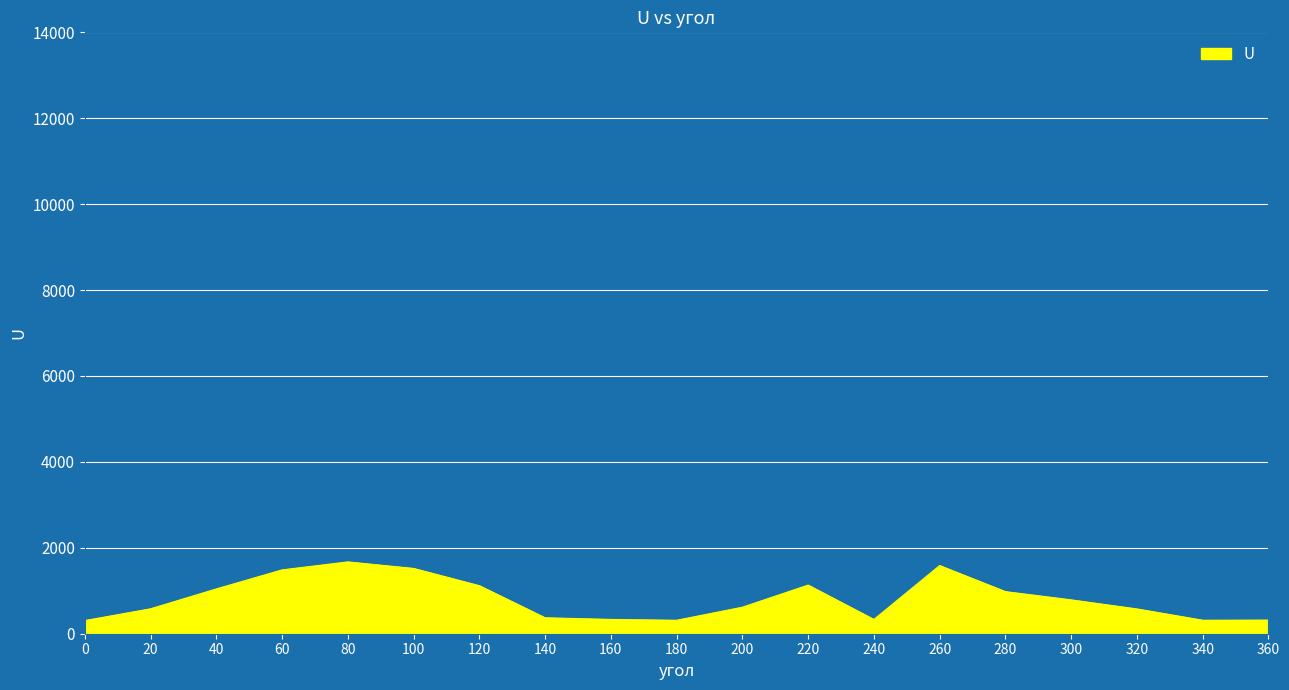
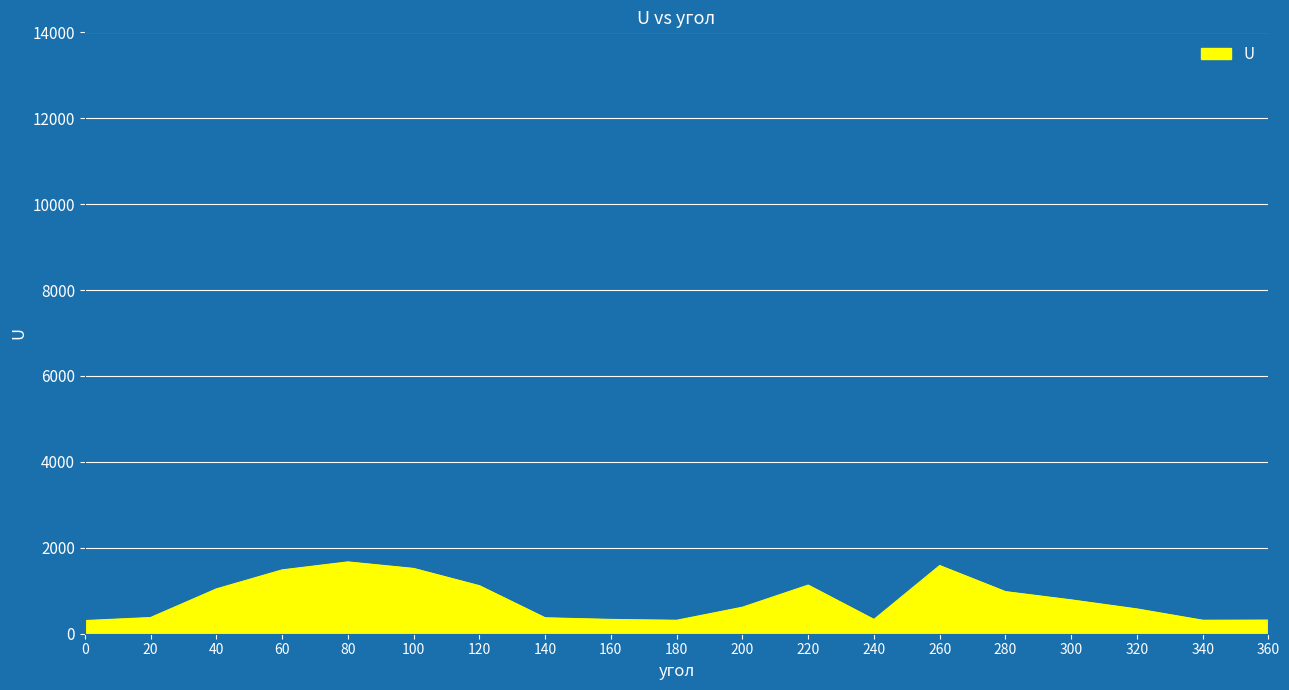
  {
    "0": 300,
-   "20": 600,
+   "20": 400,
    "40": 1000,
    "60": 1500,
    "80": 1700,
    "100": 1500,
    "120": 1100,
    "140": 400,
    "160": 300,
    "180": 300,
    "200": 600,
    "220": 1100,
    "240": 300,
    "260": 1600,
    "280": 1000,
    "300": 800,
    "320": 600,
    "340": 300,
    "360": 300
  }
